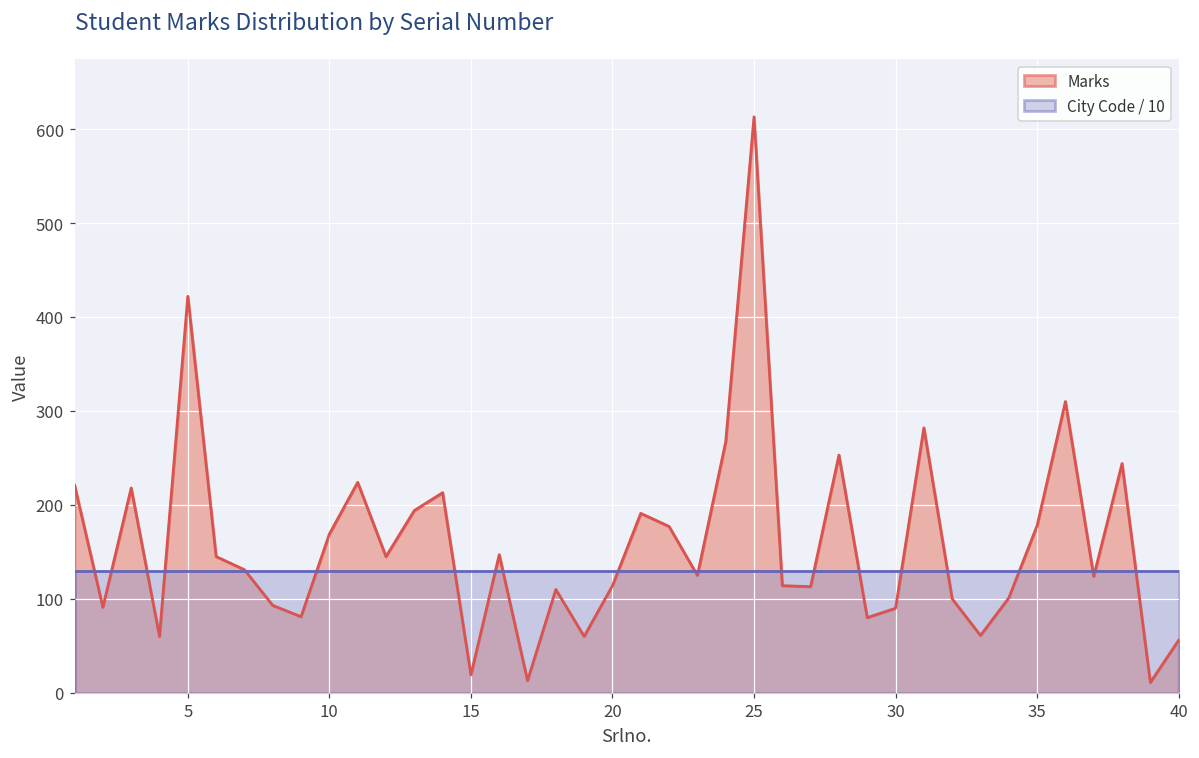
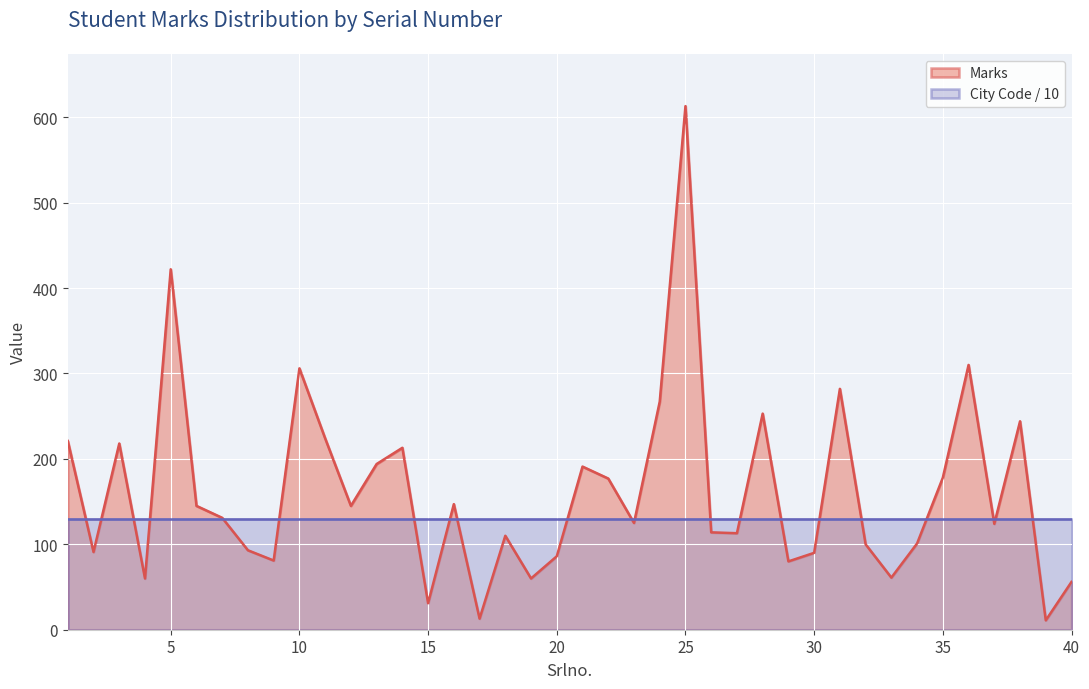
  {
    "Marks": {
      "5": 420,
-     "10": 170,
-     "15": 20,
-     "20": 110,
+     "10": 310,
+     "15": 30,
+     "20": 90,
      "25": 610,
      "30": 90,
      "35": 180,
      "40": 60
    },
    "City Code / 10": {
      "5": 130,
      "10": 130,
      "15": 130,
      "20": 130,
      "25": 130,
      "30": 130,
      "35": 130,
      "40": 130
    }
  }
